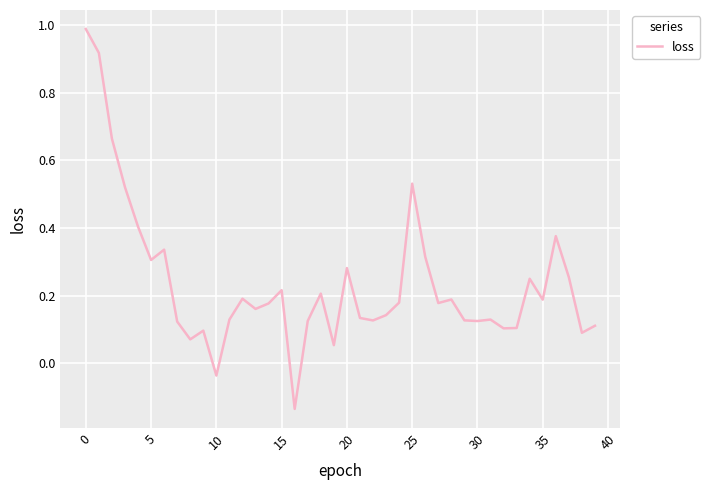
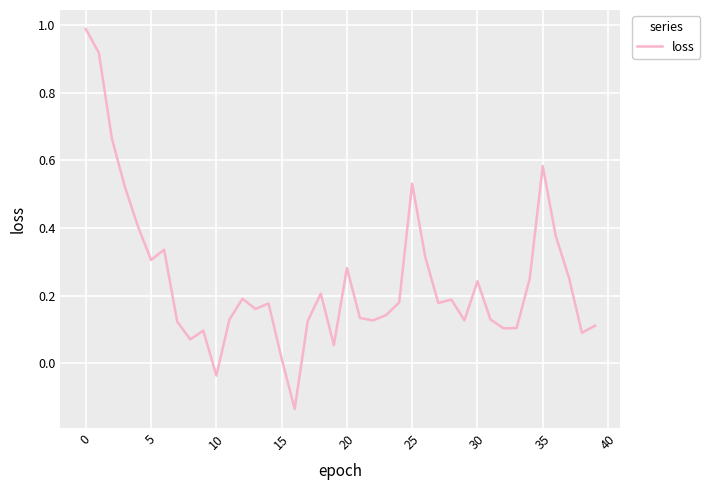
  {
    "0": 0.99,
    "5": 0.31,
    "10": -0.04,
-   "15": 0.22,
+   "15": 0.01,
    "20": 0.28,
    "25": 0.53,
-   "30": 0.12,
-   "35": 0.19
+   "30": 0.24,
+   "35": 0.58
  }
